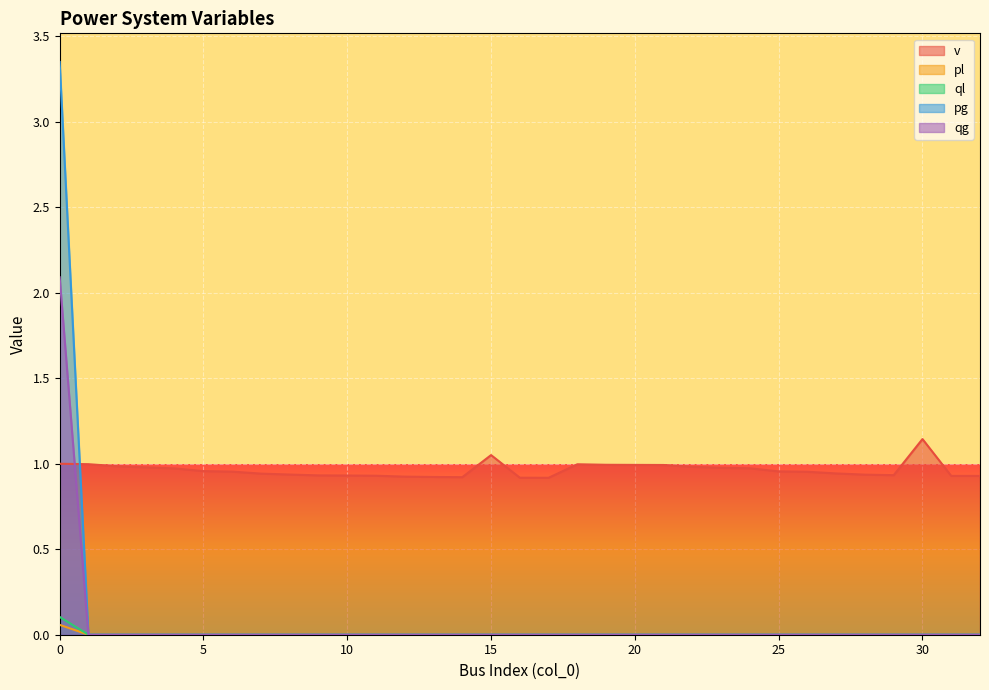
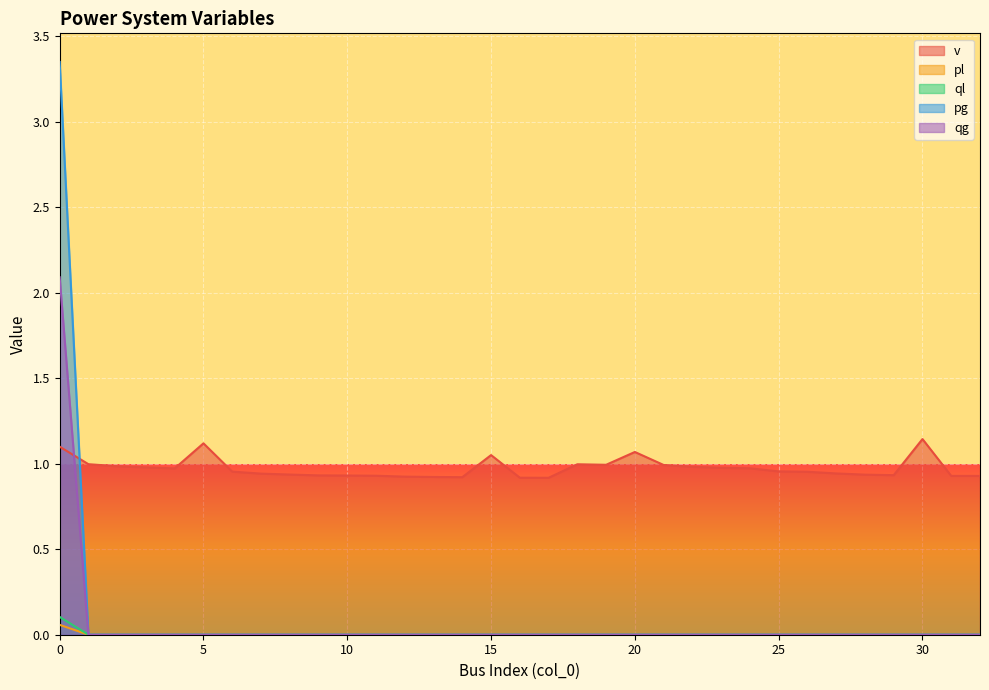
  {
    "v": {
-     "0": 1.0,
-     "5": 0.96,
+     "0": 1.1,
+     "5": 1.12,
      "10": 0.93,
      "15": 1.05,
-     "20": 0.99,
+     "20": 1.07,
      "25": 0.96,
      "30": 1.14
    },
    "pl": {
      "0": 0.06
    },
    "ql": {
      "0": 0.10
    },
    "pg": {
      "0": 3.35
    },
    "qg": {
      "0": 2.09
    }
  }
